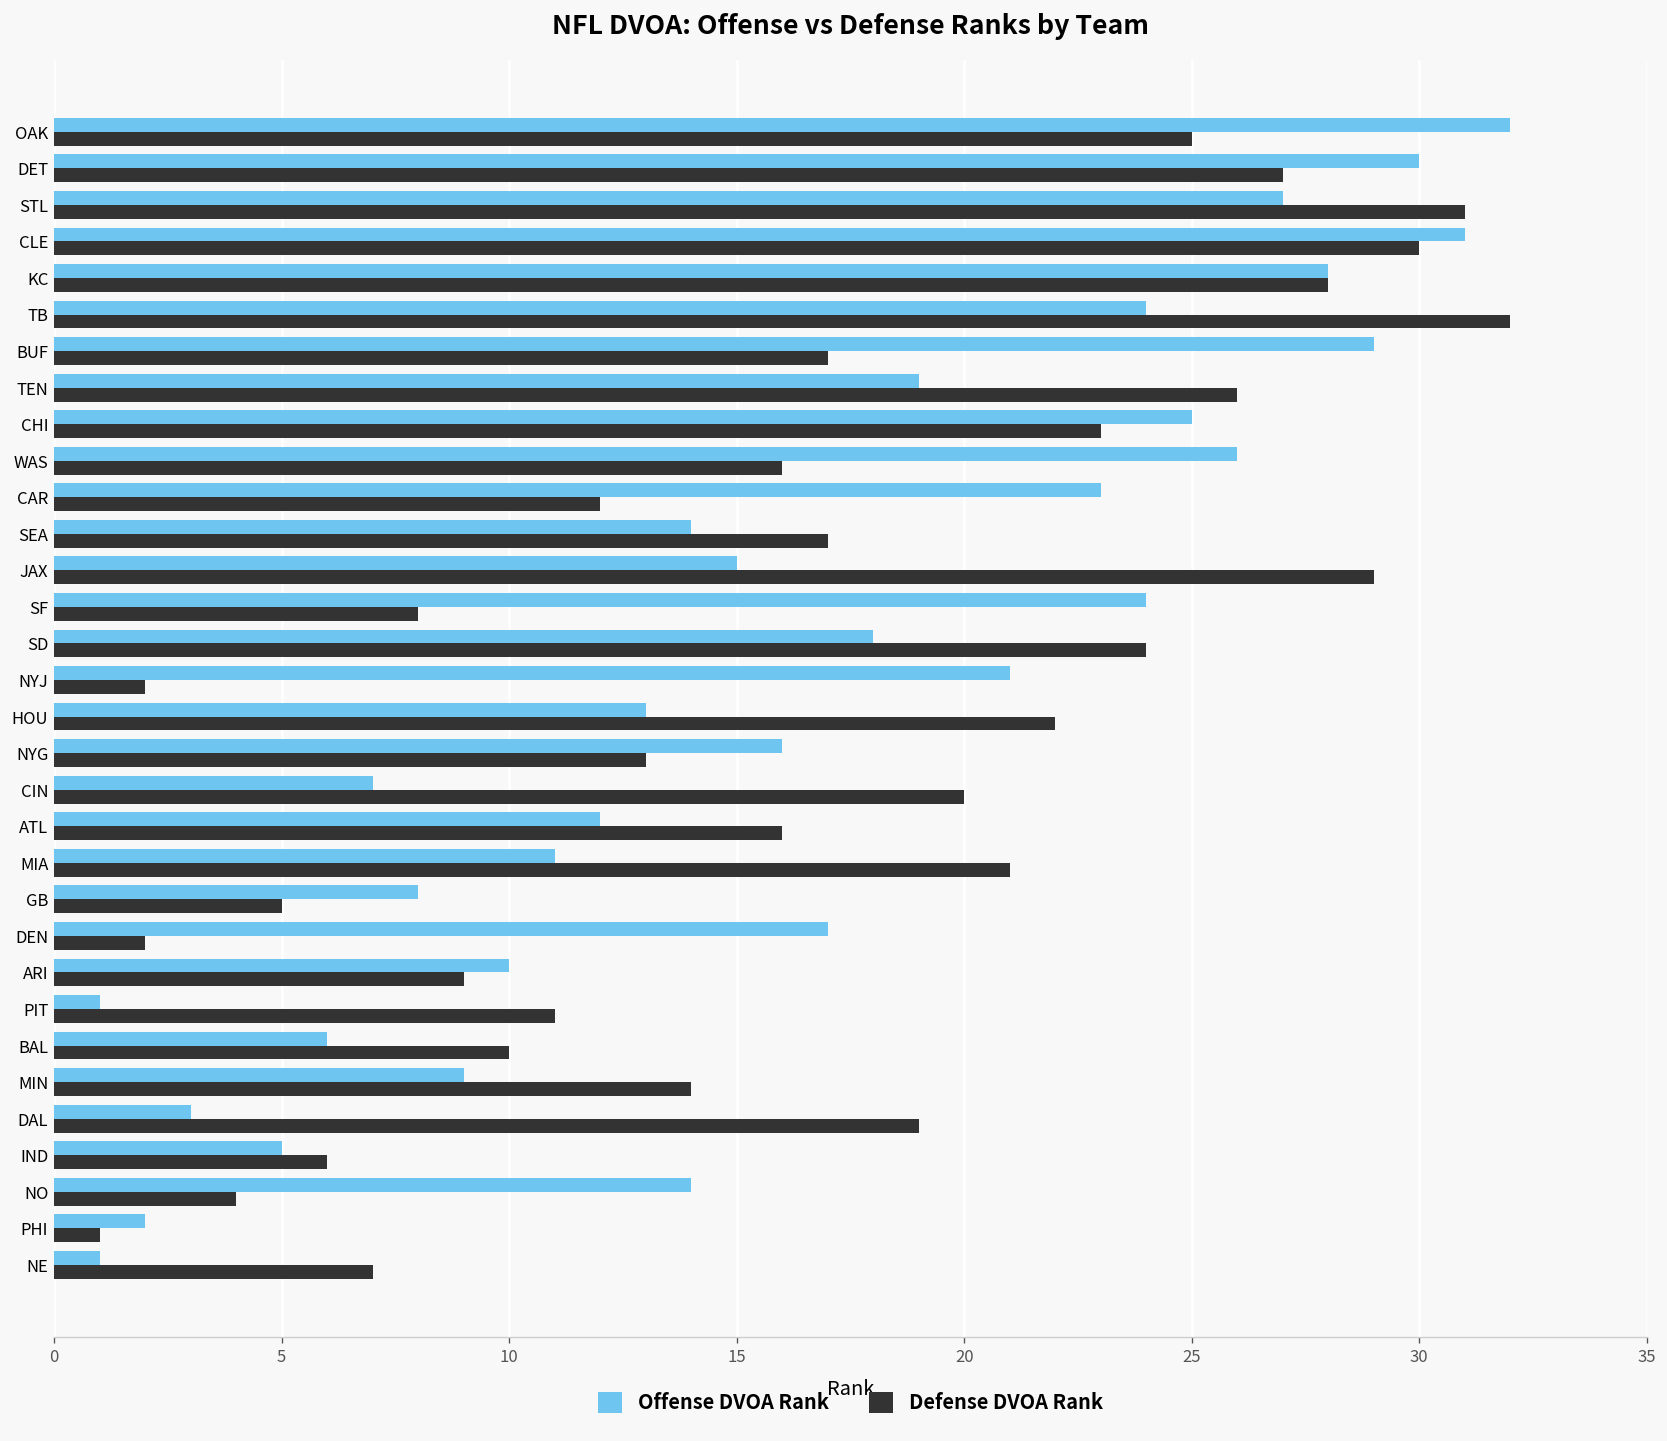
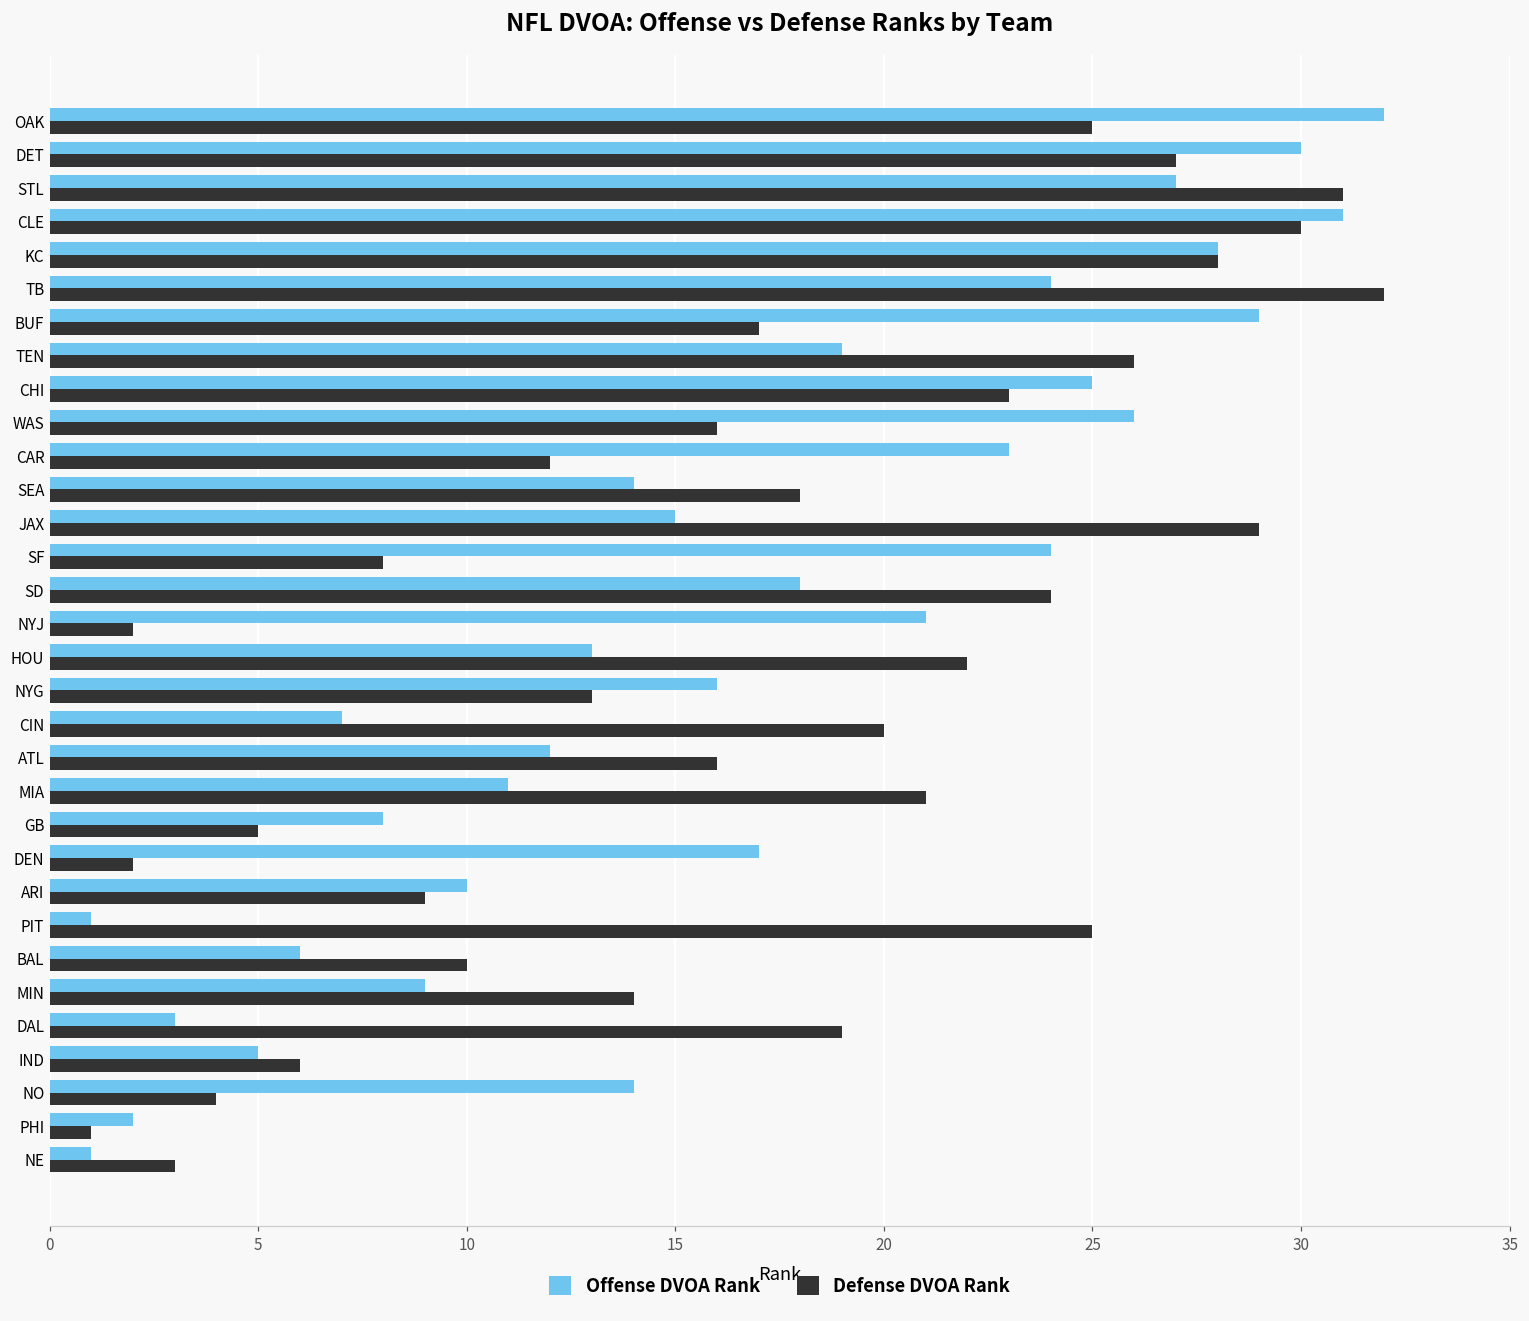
  {
    "Offense DVOA Rank": {
      "OAK": 32,
      "DET": 30,
      "STL": 27,
      "CLE": 31,
      "KC": 28,
      "TB": 24,
      "BUF": 29,
      "TEN": 19,
      "CHI": 25,
      "WAS": 26,
      "CAR": 23,
      "SEA": 14,
      "JAX": 15,
      "SF": 24,
      "SD": 18,
      "NYJ": 21,
      "HOU": 13,
      "NYG": 16,
      "CIN": 7,
      "ATL": 12,
      "MIA": 11,
      "GB": 8,
      "DEN": 17,
      "ARI": 10,
      "PIT": 1,
      "BAL": 6,
      "MIN": 9,
      "DAL": 3,
      "IND": 5,
      "NO": 14,
      "PHI": 2,
      "NE": 1
    },
    "Defense DVOA Rank": {
      "OAK": 25,
      "DET": 27,
      "STL": 31,
      "CLE": 30,
      "KC": 28,
      "TB": 32,
      "BUF": 17,
      "TEN": 26,
      "CHI": 23,
      "WAS": 16,
      "CAR": 12,
-     "SEA": 17,
+     "SEA": 18,
      "JAX": 29,
      "SF": 8,
      "SD": 24,
      "NYJ": 2,
      "HOU": 22,
      "NYG": 13,
      "CIN": 20,
      "ATL": 16,
      "MIA": 21,
      "GB": 5,
      "DEN": 2,
      "ARI": 9,
-     "PIT": 11,
+     "PIT": 25,
      "BAL": 10,
      "MIN": 14,
      "DAL": 19,
      "IND": 6,
      "NO": 4,
      "PHI": 1,
-     "NE": 7
+     "NE": 3
    }
  }
